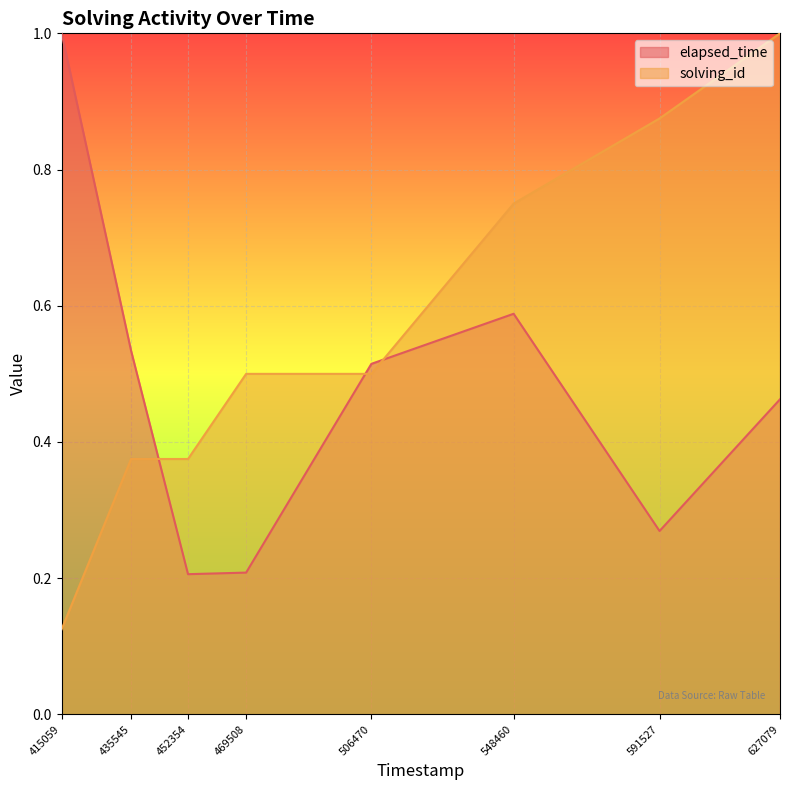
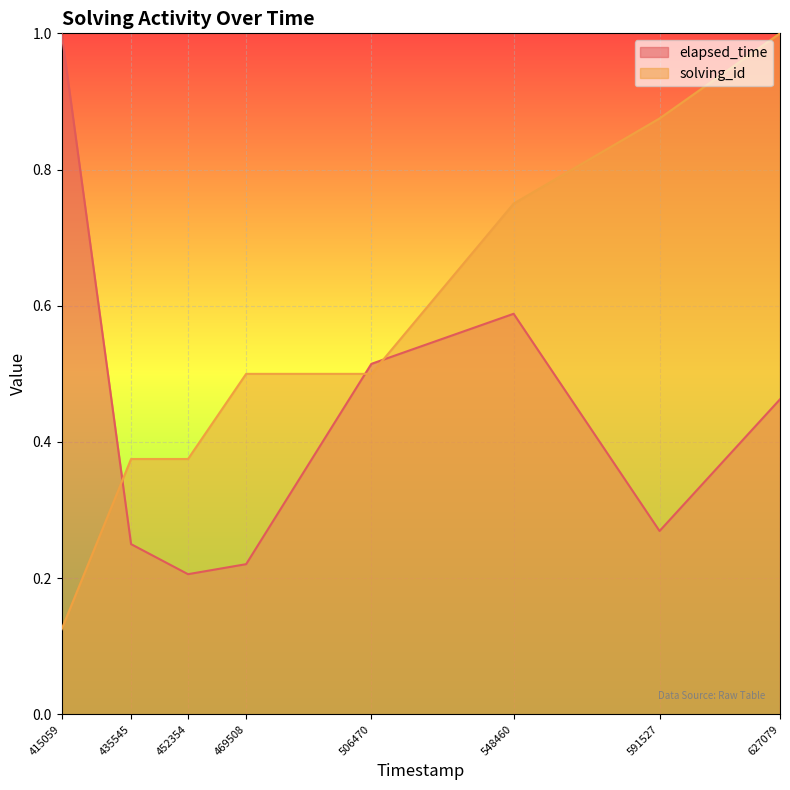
  {
    "elapsed_time": {
      "415059": 1.00,
-     "435545": 0.53,
+     "435545": 0.25,
      "452354": 0.21,
-     "469508": 0.21,
+     "469508": 0.22,
      "506470": 0.51,
      "548460": 0.59,
      "591527": 0.27,
      "627079": 0.46
    },
    "solving_id": {
      "415059": 0.13,
      "435545": 0.38,
      "452354": 0.38,
      "469508": 0.50,
      "506470": 0.50,
      "548460": 0.75,
      "591527": 0.88,
      "627079": 1.00
    }
  }
